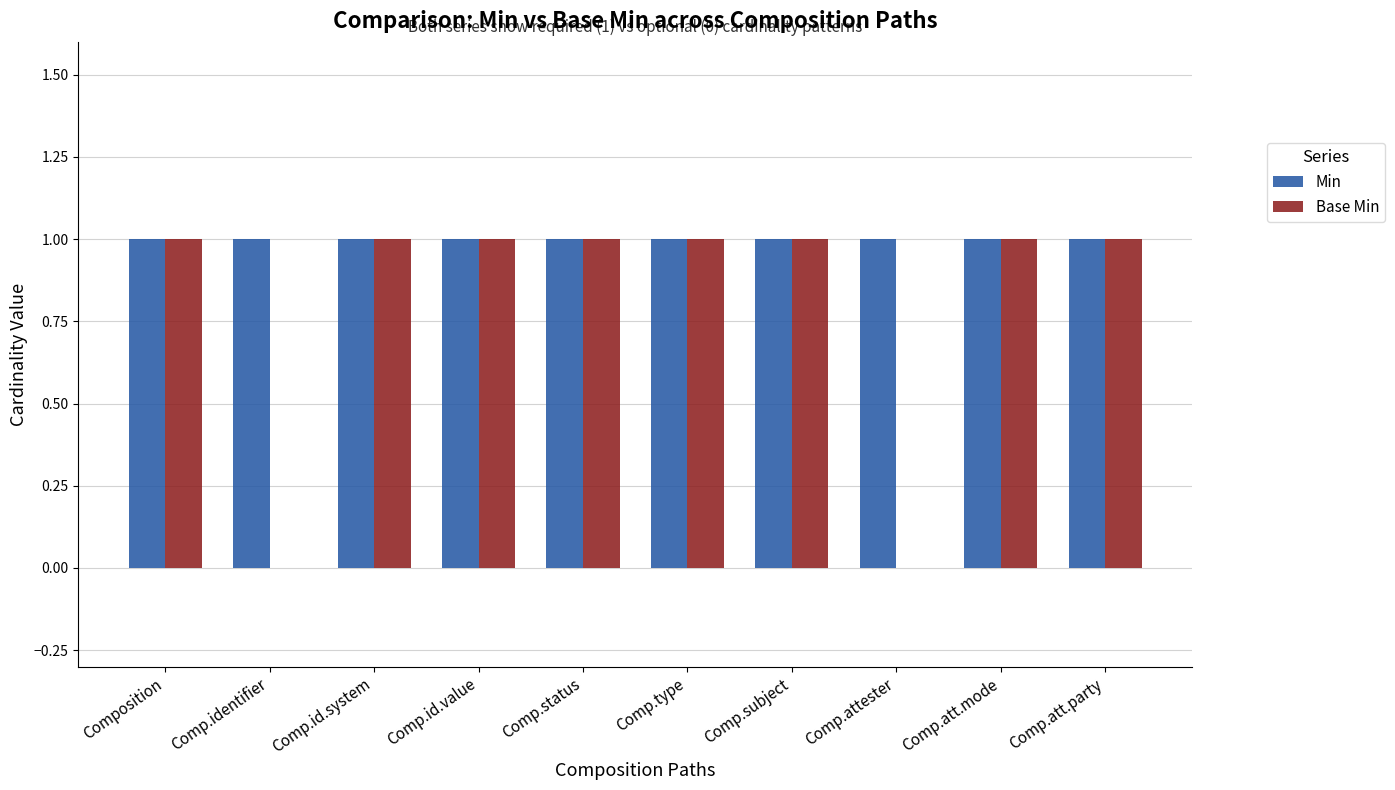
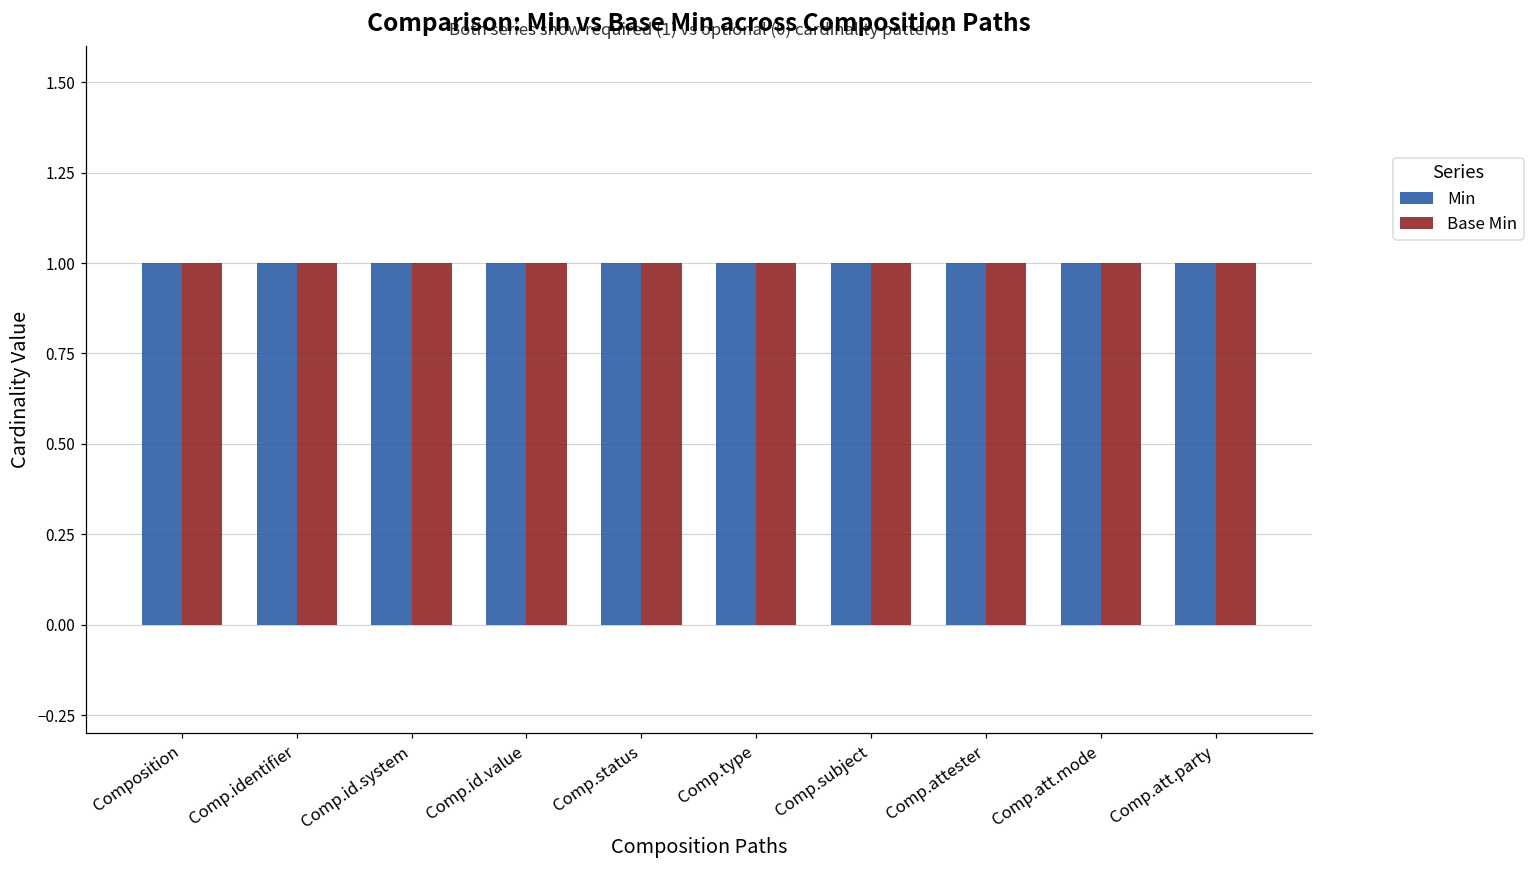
  {
    "Min": {
      "Composition": 1,
      "Comp.identifier": 1,
      "Comp.id.system": 1,
      "Comp.id.value": 1,
      "Comp.status": 1,
      "Comp.type": 1,
      "Comp.subject": 1,
      "Comp.attester": 1,
      "Comp.att.mode": 1,
      "Comp.att.party": 1
    },
    "Base Min": {
      "Composition": 1,
-     "Comp.identifier": 0,
+     "Comp.identifier": 1,
      "Comp.id.system": 1,
      "Comp.id.value": 1,
      "Comp.status": 1,
      "Comp.type": 1,
      "Comp.subject": 1,
-     "Comp.attester": 0,
+     "Comp.attester": 1,
      "Comp.att.mode": 1,
      "Comp.att.party": 1
    }
  }
